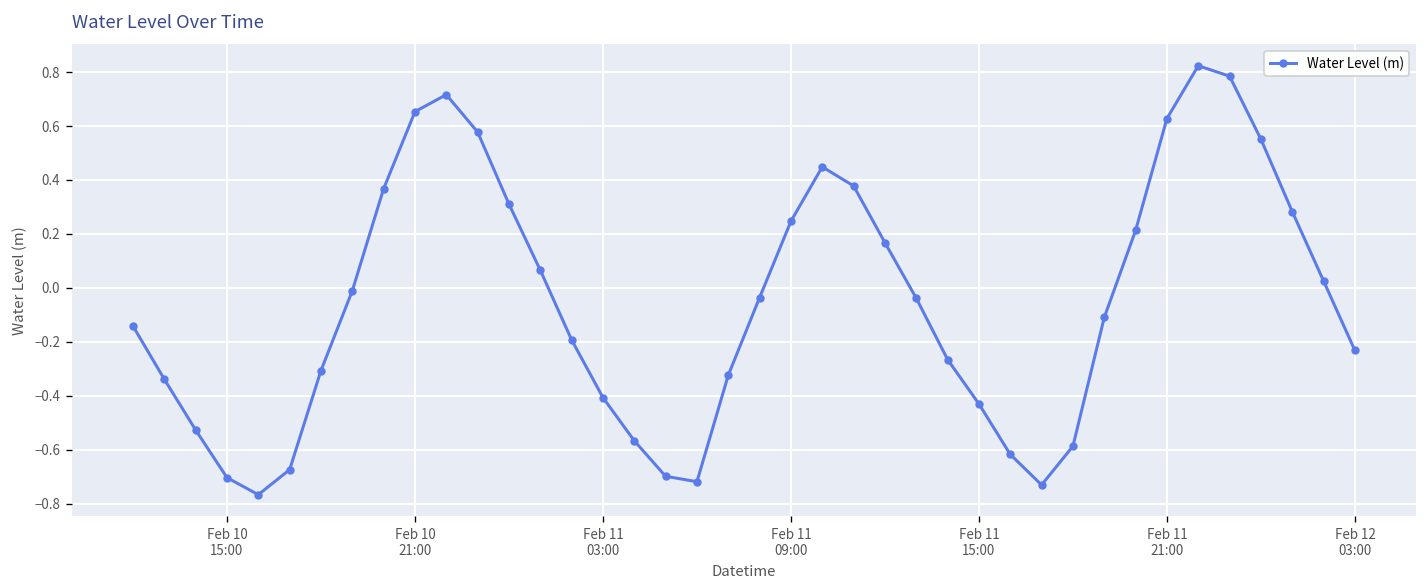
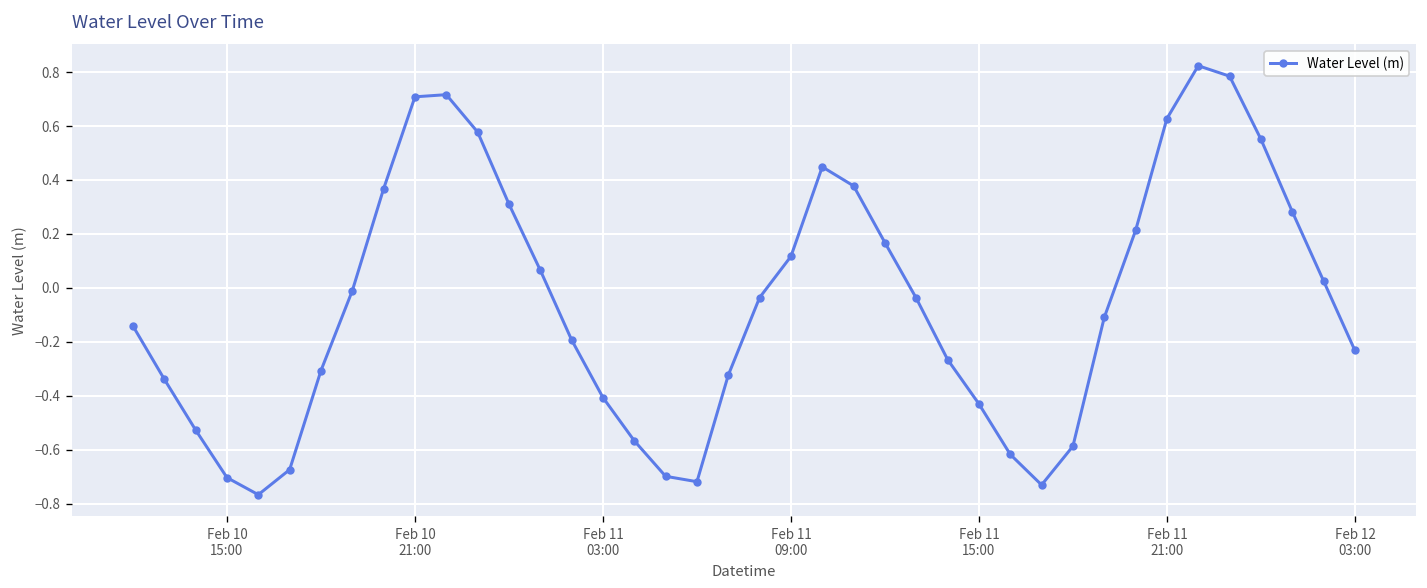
  {
    "Feb 10 15:00": -0.70,
-   "Feb 10 21:00": 0.65,
+   "Feb 10 21:00": 0.71,
    "Feb 11 03:00": -0.41,
-   "Feb 11 09:00": 0.25,
+   "Feb 11 09:00": 0.12,
    "Feb 11 15:00": -0.43,
    "Feb 11 21:00": 0.63,
    "Feb 12 03:00": -0.23
  }
